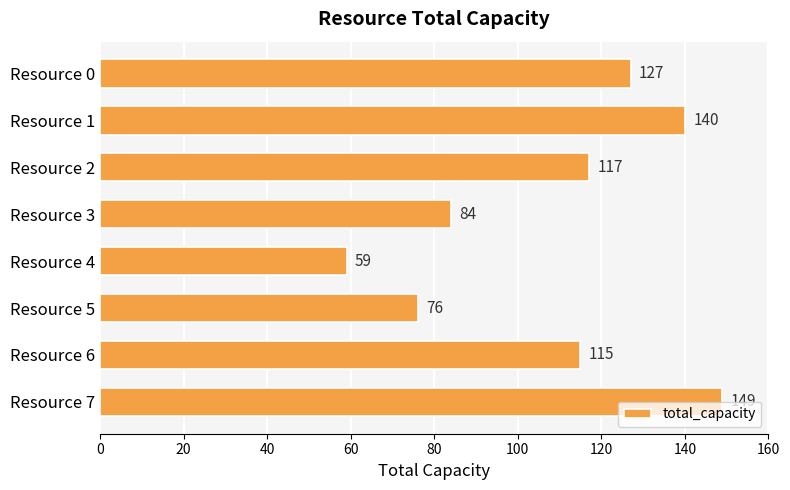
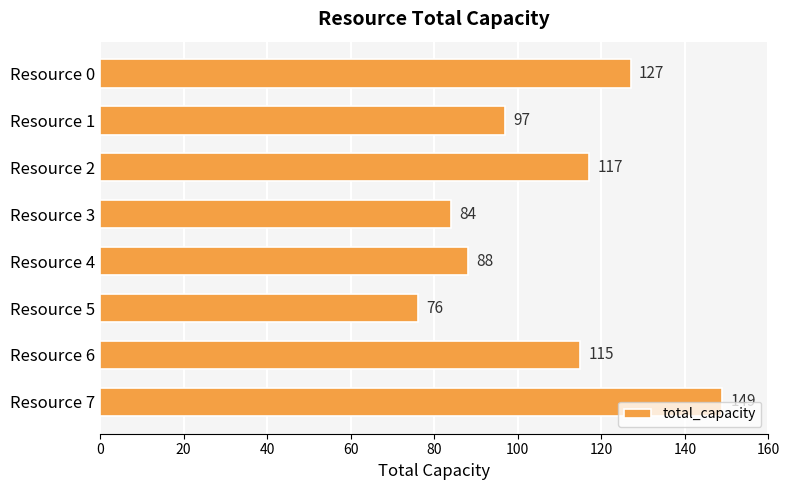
  {
    "Resource 0": 127,
-   "Resource 1": 140,
+   "Resource 1": 97,
    "Resource 2": 117,
    "Resource 3": 84,
-   "Resource 4": 59,
+   "Resource 4": 88,
    "Resource 5": 76,
    "Resource 6": 115
  }
